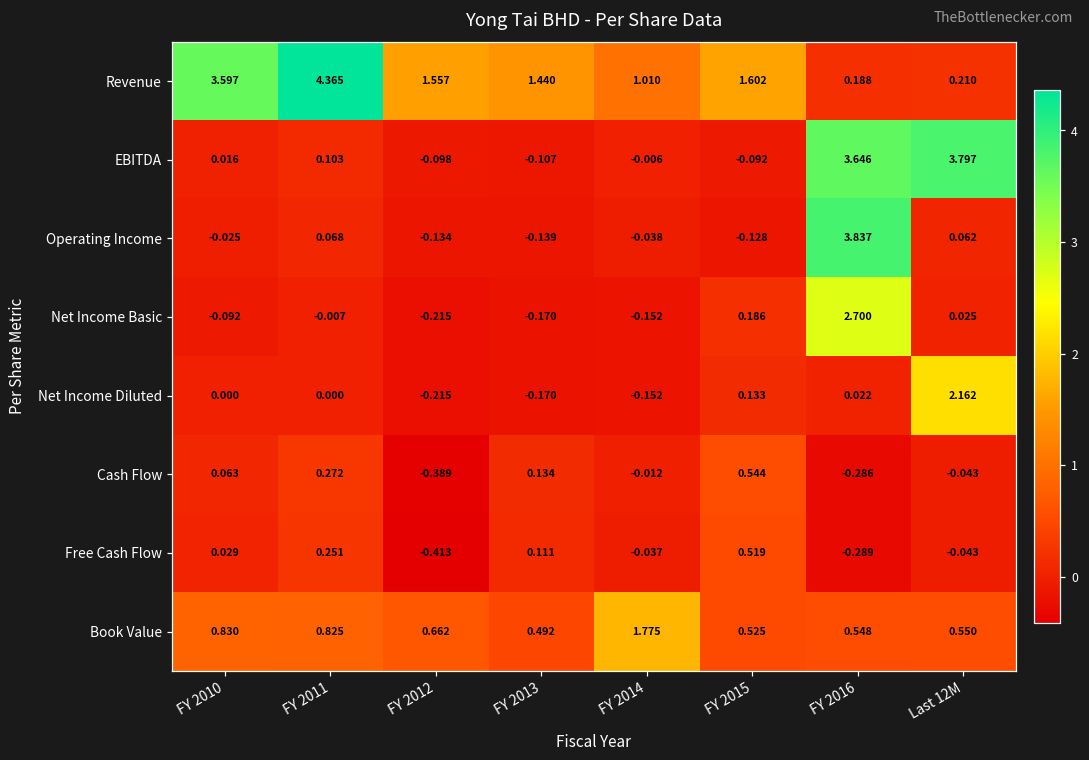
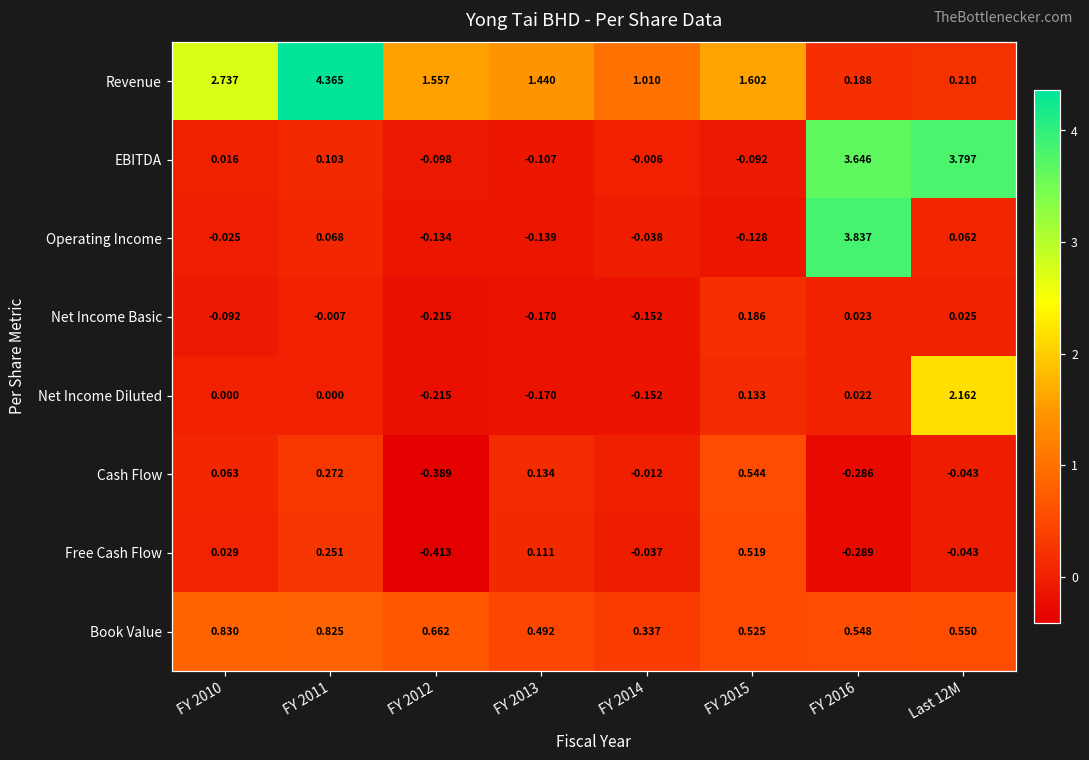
  {
    "Revenue": {
-     "FY 2010": 3.597,
+     "FY 2010": 2.737,
      "FY 2011": 4.365,
      "FY 2012": 1.557,
      "FY 2013": 1.440,
      "FY 2014": 1.010,
      "FY 2015": 1.602,
      "FY 2016": 0.188,
      "Last 12M": 0.210
    },
    "EBITDA": {
      "FY 2010": 0.016,
      "FY 2011": 0.103,
      "FY 2012": -0.098,
      "FY 2013": -0.107,
      "FY 2014": -0.006,
      "FY 2015": -0.092,
      "FY 2016": 3.646,
      "Last 12M": 3.797
    },
    "Operating Income": {
      "FY 2010": -0.025,
      "FY 2011": 0.068,
      "FY 2012": -0.134,
      "FY 2013": -0.139,
      "FY 2014": -0.038,
      "FY 2015": -0.128,
      "FY 2016": 3.837,
      "Last 12M": 0.062
    },
    "Net Income Basic": {
      "FY 2010": -0.092,
      "FY 2011": -0.007,
      "FY 2012": -0.215,
      "FY 2013": -0.170,
      "FY 2014": -0.152,
      "FY 2015": 0.186,
-     "FY 2016": 2.700,
+     "FY 2016": 0.023,
      "Last 12M": 0.025
    },
    "Net Income Diluted": {
      "FY 2010": 0.000,
      "FY 2011": 0.000,
      "FY 2012": -0.215,
      "FY 2013": -0.170,
      "FY 2014": -0.152,
      "FY 2015": 0.133,
      "FY 2016": 0.022,
      "Last 12M": 2.162
    },
    "Cash Flow": {
      "FY 2010": 0.063,
      "FY 2011": 0.272,
      "FY 2012": -0.389,
      "FY 2013": 0.134,
      "FY 2014": -0.012,
      "FY 2015": 0.544,
      "FY 2016": -0.286,
      "Last 12M": -0.043
    },
    "Free Cash Flow": {
      "FY 2010": 0.029,
      "FY 2011": 0.251,
      "FY 2012": -0.413,
      "FY 2013": 0.111,
      "FY 2014": -0.037,
      "FY 2015": 0.519,
      "FY 2016": -0.289,
      "Last 12M": -0.043
    },
    "Book Value": {
      "FY 2010": 0.830,
      "FY 2011": 0.825,
      "FY 2012": 0.662,
      "FY 2013": 0.492,
-     "FY 2014": 1.775,
+     "FY 2014": 0.337,
      "FY 2015": 0.525,
      "FY 2016": 0.548,
      "Last 12M": 0.550
    }
  }
